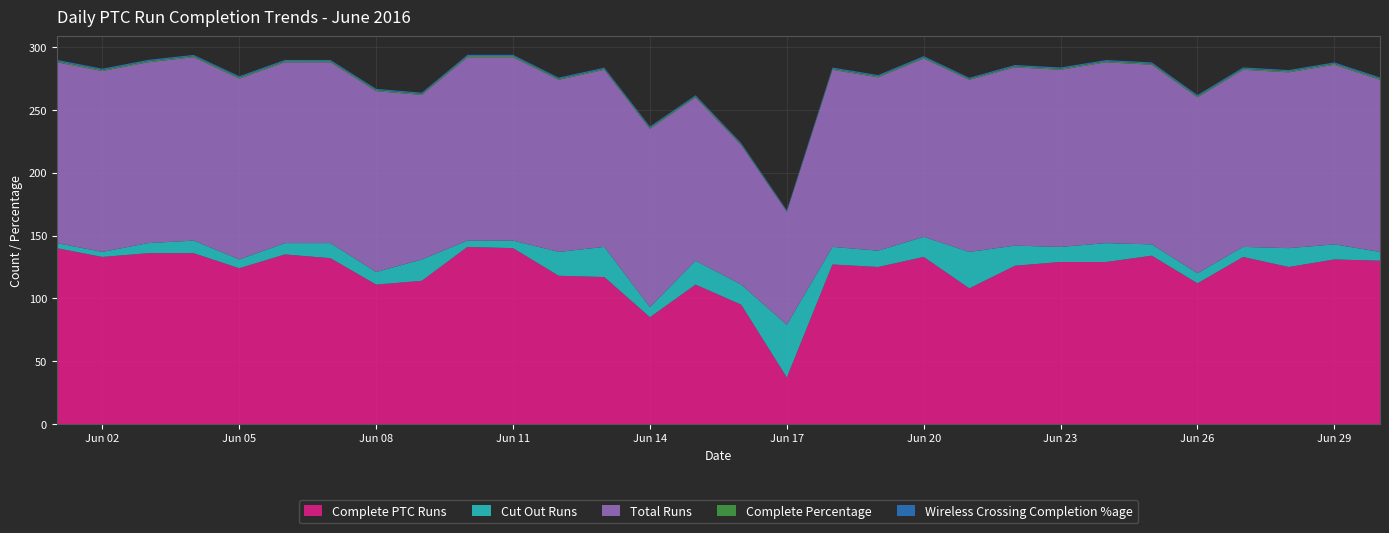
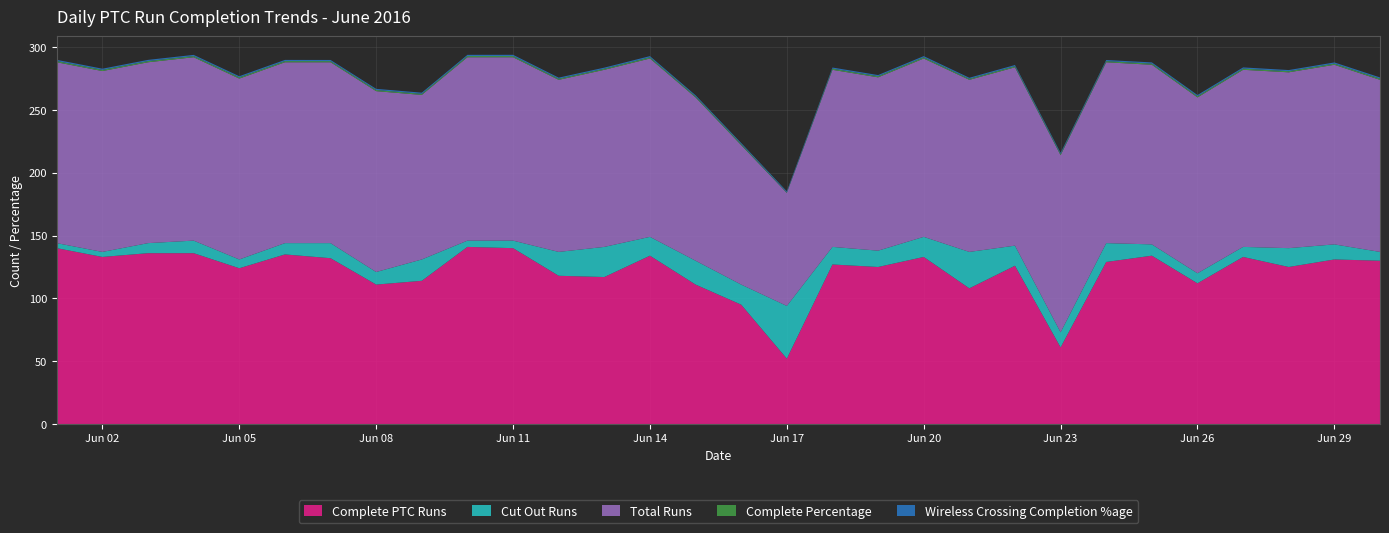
  {
    "Complete PTC Runs": {
      "Jun 02": 133,
      "Jun 05": 124,
      "Jun 08": 111,
      "Jun 11": 140,
-     "Jun 14": 85,
-     "Jun 17": 37,
+     "Jun 14": 134,
+     "Jun 17": 52,
      "Jun 20": 133,
-     "Jun 23": 129,
+     "Jun 23": 61,
      "Jun 26": 112,
      "Jun 29": 131
    },
    "Cut Out Runs": {
      "Jun 02": 4,
      "Jun 05": 7,
      "Jun 08": 10,
      "Jun 11": 6,
-     "Jun 14": 8,
+     "Jun 14": 15,
      "Jun 17": 42,
      "Jun 20": 16,
      "Jun 23": 12,
      "Jun 26": 8,
      "Jun 29": 12
    }
  }
